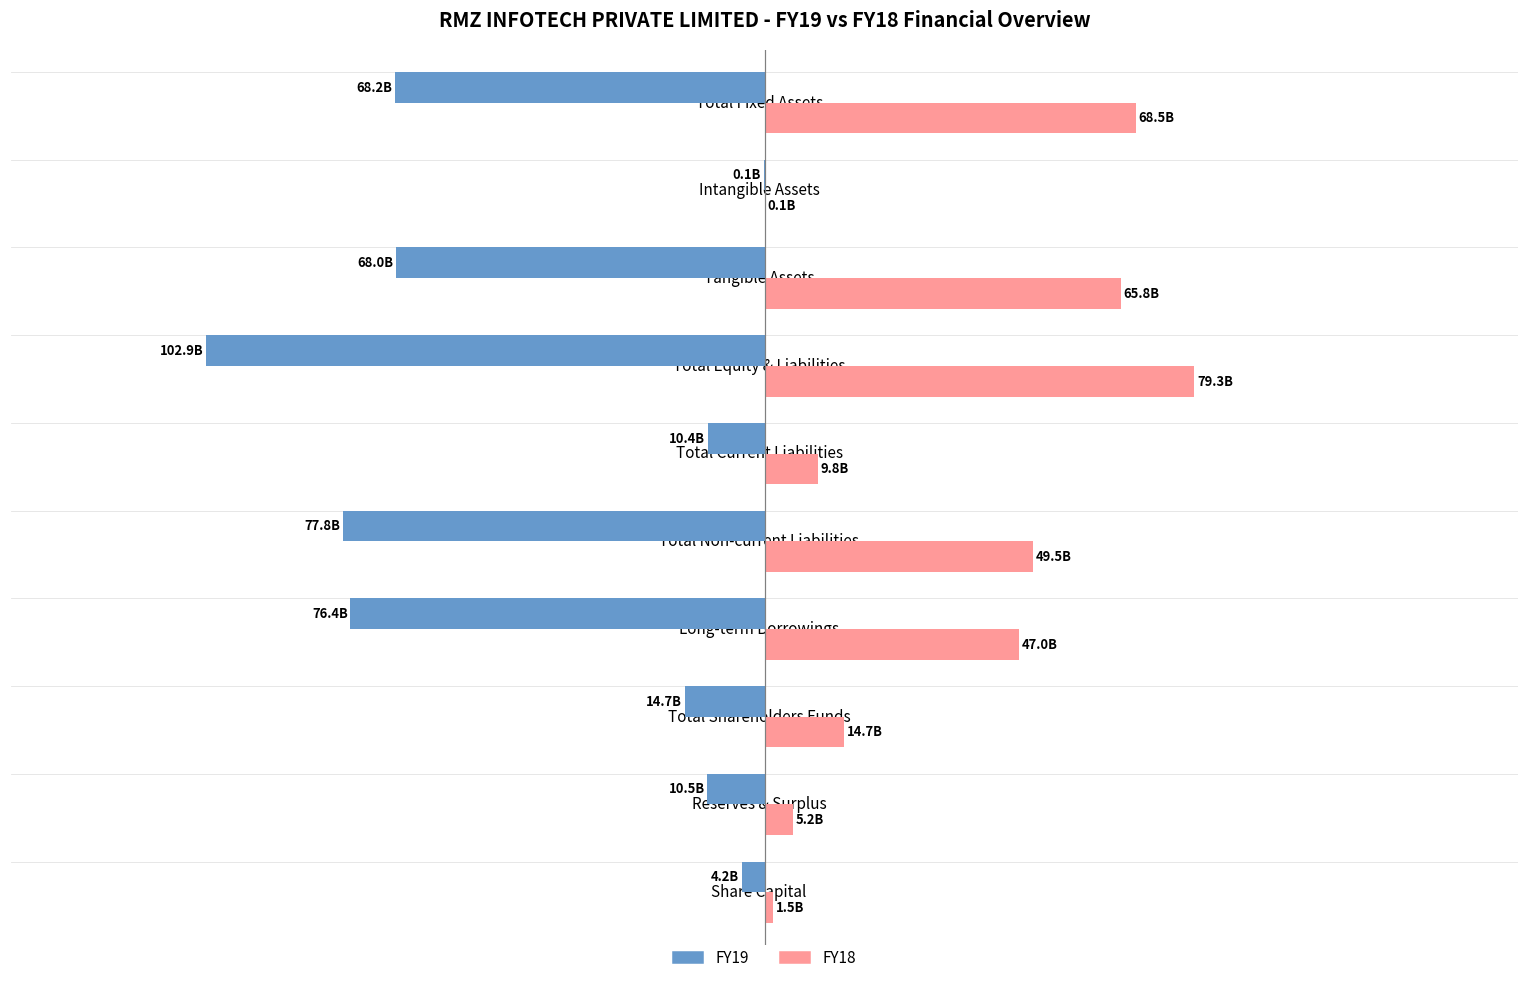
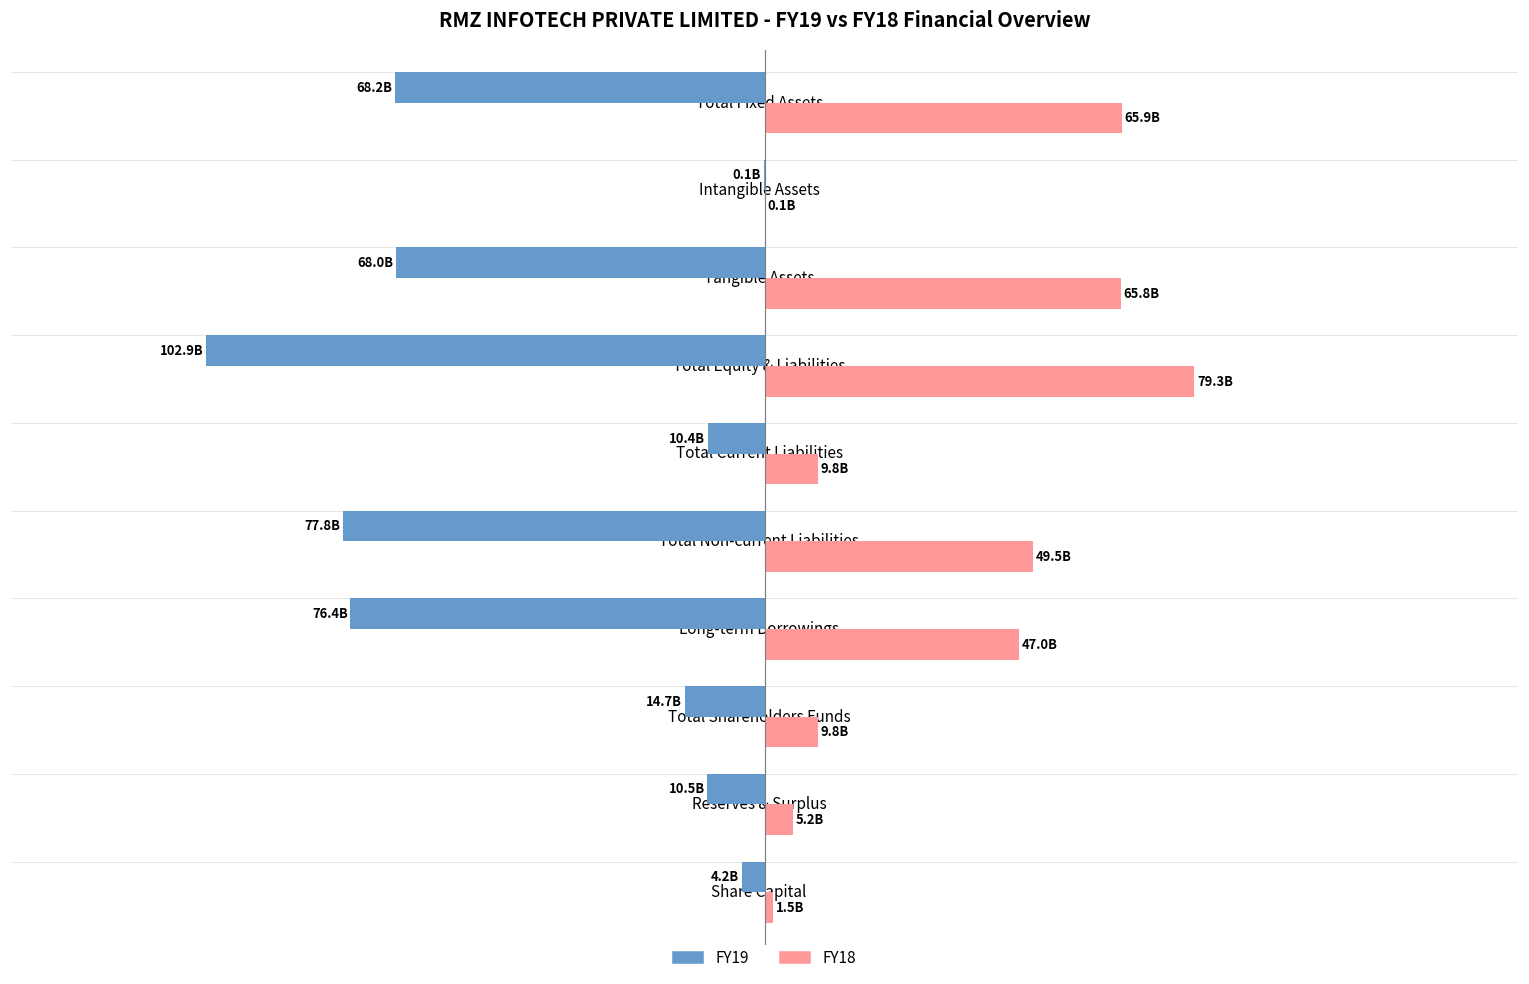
  {
    "FY18": {
-     "Total Fixed Assets": "68.5B",
+     "Total Fixed Assets": "65.9B",
      "Intangible Assets": "0.1B",
      "Tangible Assets": "65.8B",
      "Total Equity & Liabilities": "79.3B",
      "Total Current Liabilities": "9.8B",
      "Total Non-current Liabilities": "49.5B",
      "Long-term Borrowings": "47.0B",
-     "Total Shareholders Funds": "14.7B",
+     "Total Shareholders Funds": "9.8B",
      "Reserves & Surplus": "5.2B",
      "Share Capital": "1.5B"
    }
  }
